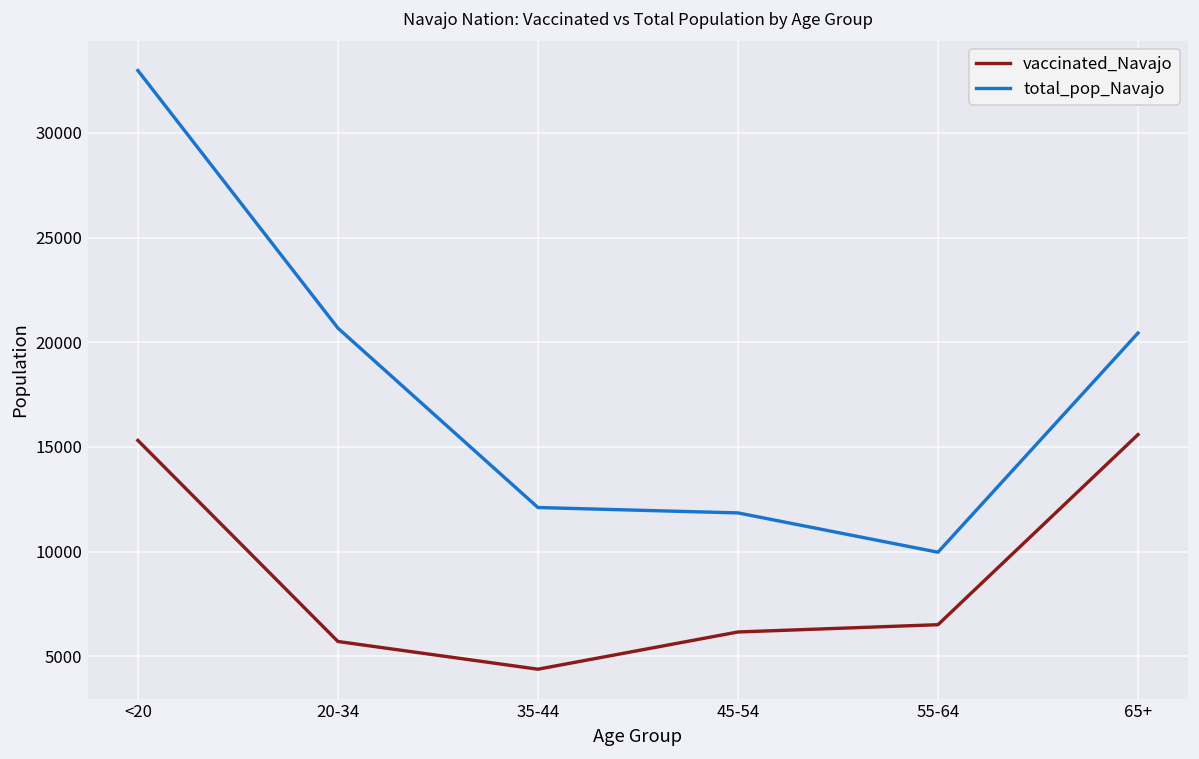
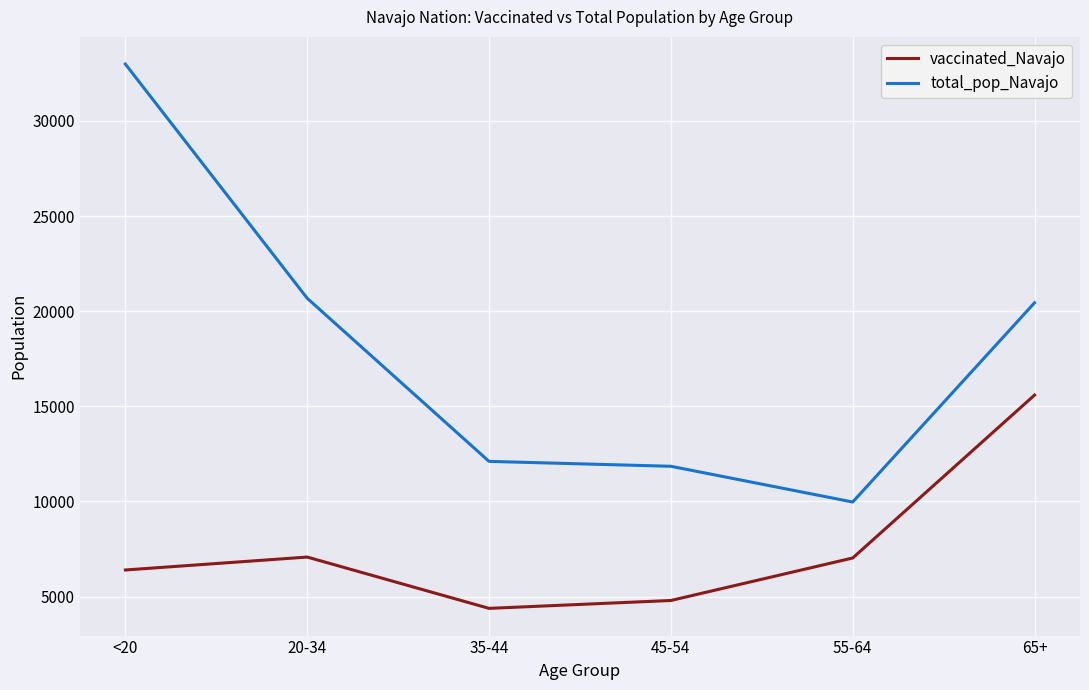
  {
    "vaccinated_Navajo": {
-     "<20": 15300,
-     "20-34": 5700,
+     "<20": 6400,
+     "20-34": 7100,
      "35-44": 4400,
-     "45-54": 6200,
-     "55-64": 6500,
+     "45-54": 4800,
+     "55-64": 7000,
      "65+": 15600
    },
    "total_pop_Navajo": {
      "<20": 33000,
      "20-34": 20700,
      "35-44": 12100,
      "45-54": 11900,
      "55-64": 10000,
      "65+": 20400
    }
  }
